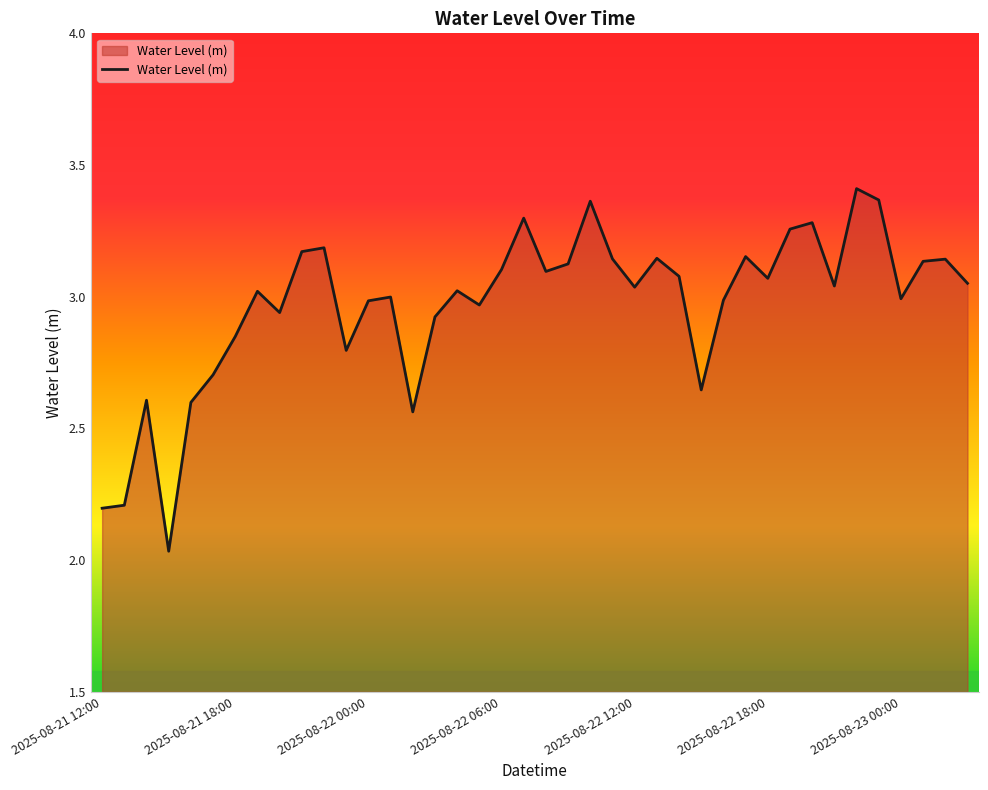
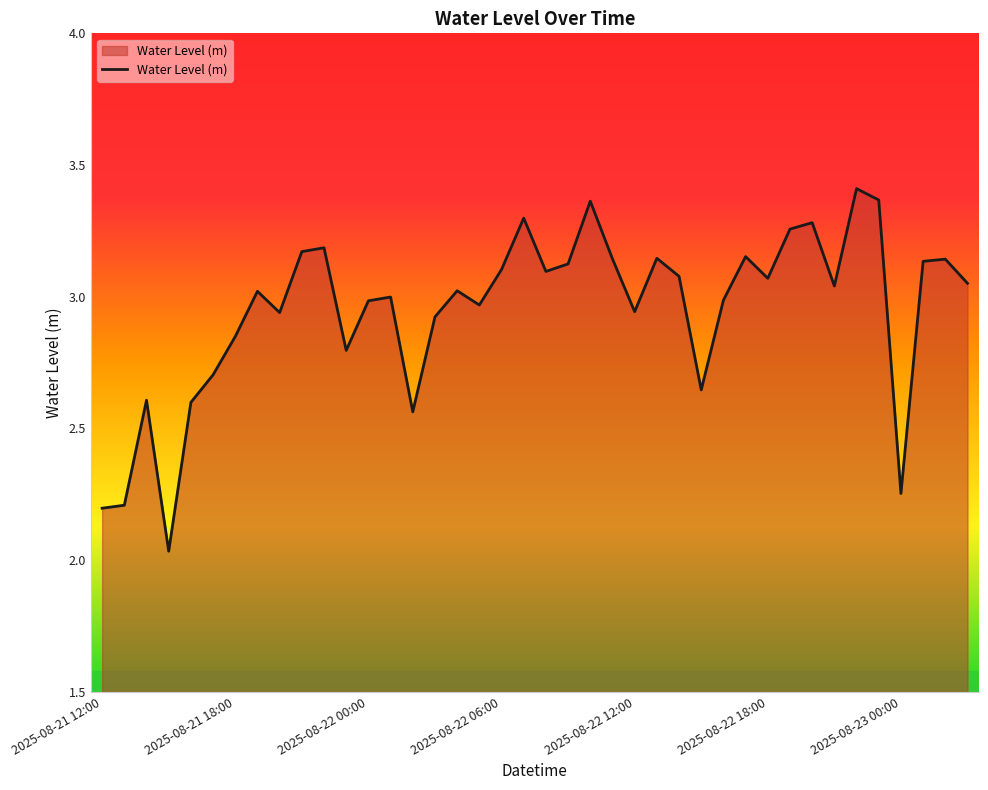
  {
    "2025-08-21 12:00": 2.20,
    "2025-08-21 18:00": 2.85,
    "2025-08-22 00:00": 2.98,
    "2025-08-22 06:00": 3.10,
-   "2025-08-22 12:00": 3.04,
+   "2025-08-22 12:00": 2.94,
    "2025-08-22 18:00": 3.07,
-   "2025-08-23 00:00": 2.99
+   "2025-08-23 00:00": 2.25
  }
